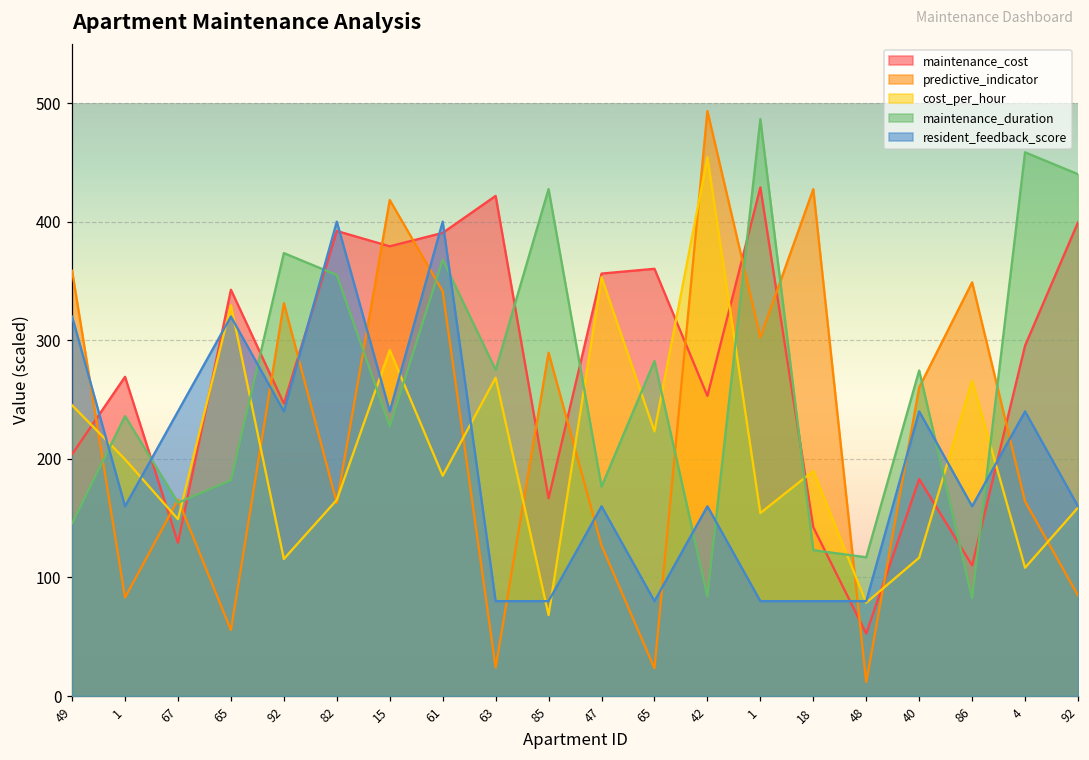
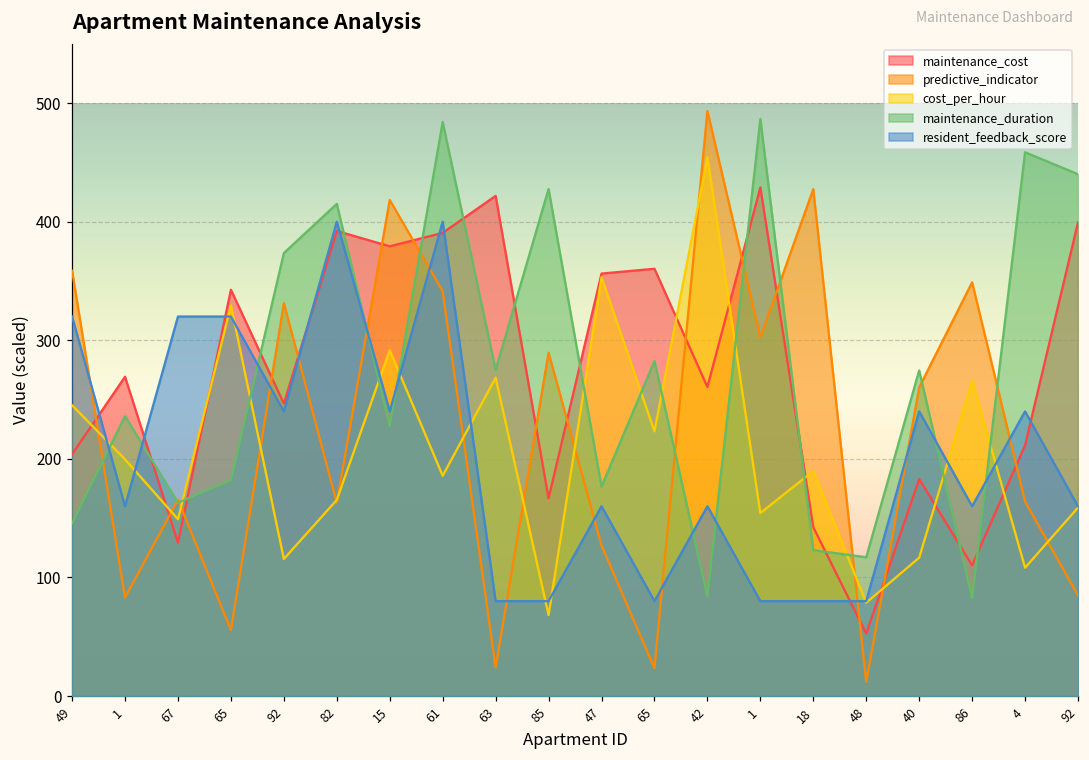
  {
    "maintenance_cost": {
      "49": 204,
      "67": 129,
      "82": 392,
      "15": 379,
      "61": 391,
      "63": 422,
      "85": 167,
      "47": 356,
-     "42": 253,
+     "42": 261,
      "18": 142,
      "48": 53,
      "40": 183,
      "86": 110,
-     "4": 295
+     "4": 212
    },
    "maintenance_duration": {
      "49": 146,
      "67": 163,
-     "82": 355,
+     "82": 415,
      "15": 228,
-     "61": 368,
+     "61": 484,
      "63": 275,
      "85": 428,
      "47": 177,
      "42": 84,
      "18": 123,
      "48": 117,
      "40": 275,
      "86": 83,
      "4": 459
    },
    "resident_feedback_score": {
      "49": 320,
-     "67": 240,
+     "67": 320,
      "82": 400,
      "15": 240,
      "61": 400,
      "63": 80,
      "85": 80,
      "47": 160,
      "42": 160,
      "18": 80,
      "40": 240,
      "86": 160,
      "4": 240
    }
  }
